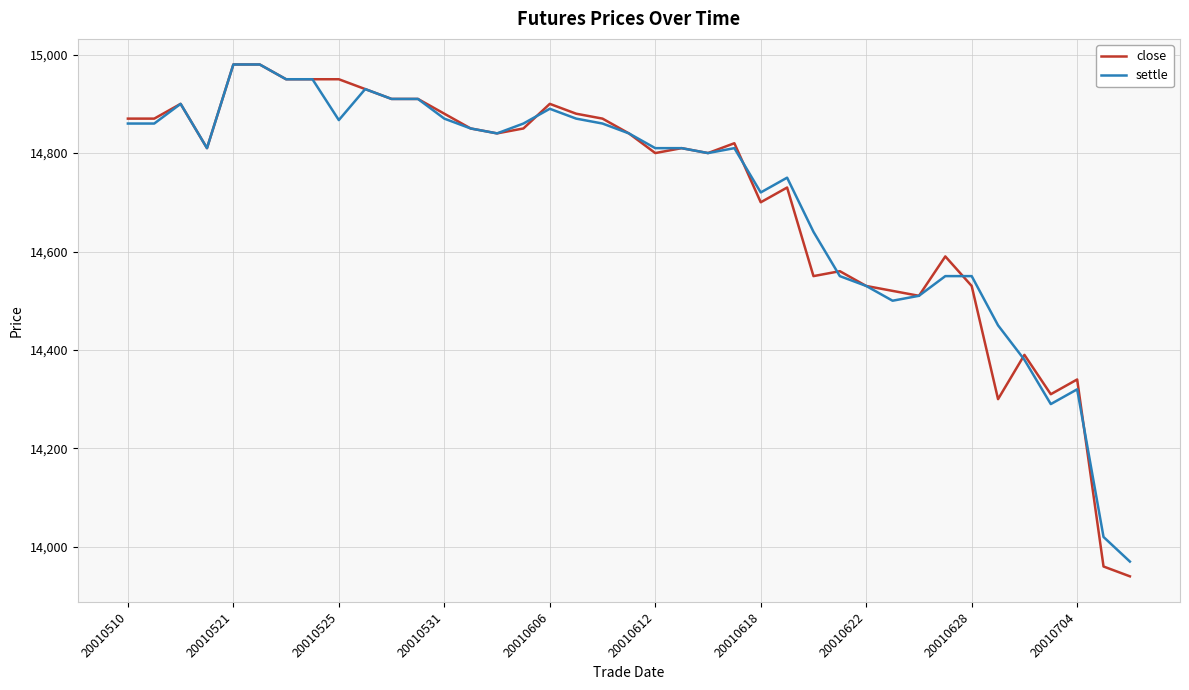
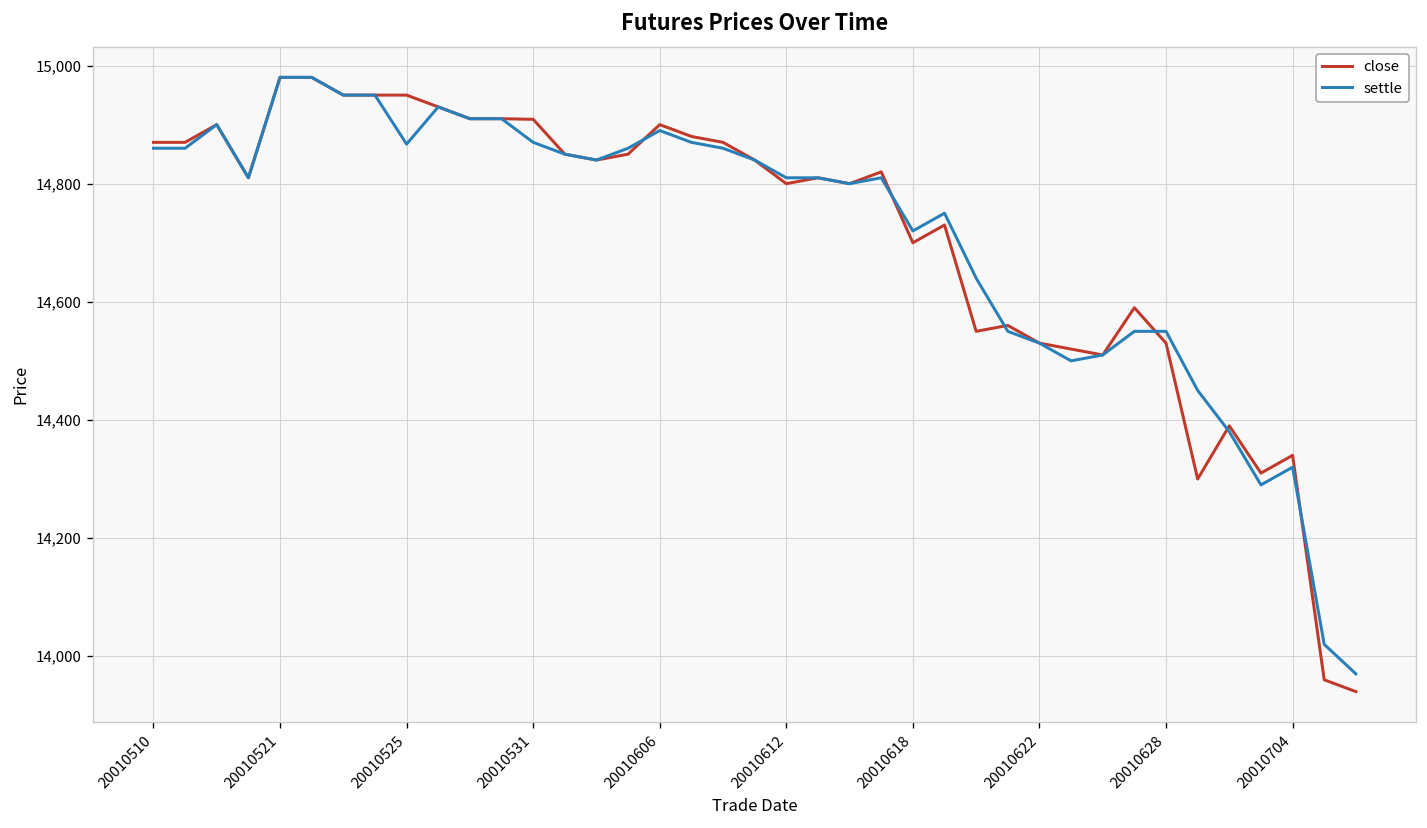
  {
    "close": {
      "20010510": "14,870",
      "20010525": "14,950",
-     "20010531": "14,880",
+     "20010531": "14,910",
      "20010606": "14,900",
      "20010612": "14,800",
      "20010618": "14,700",
      "20010628": "14,530",
      "20010704": "14,340"
    },
    "settle": {
      "20010510": "14,860",
      "20010525": "14,870",
      "20010531": "14,870",
      "20010606": "14,890",
      "20010612": "14,810",
      "20010618": "14,720",
      "20010628": "14,550",
      "20010704": "14,320"
    }
  }
